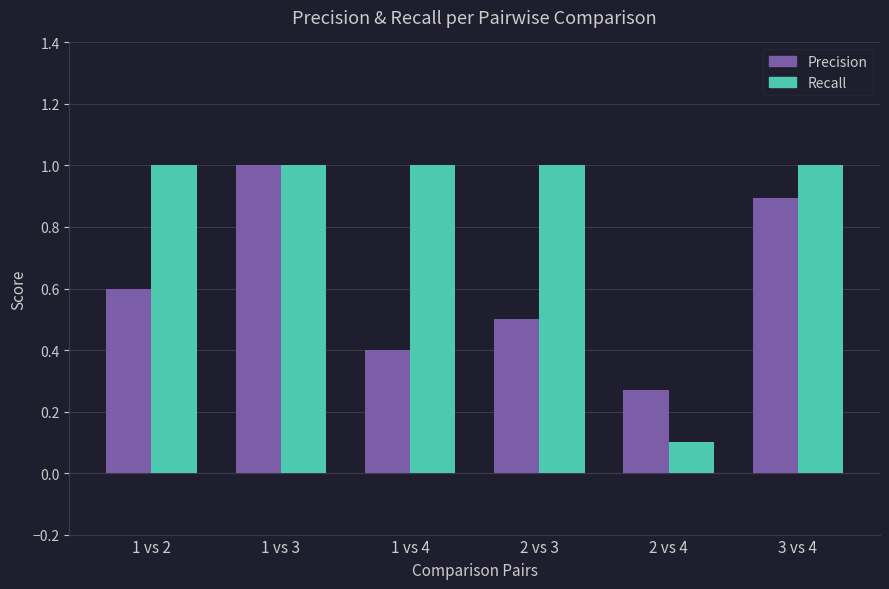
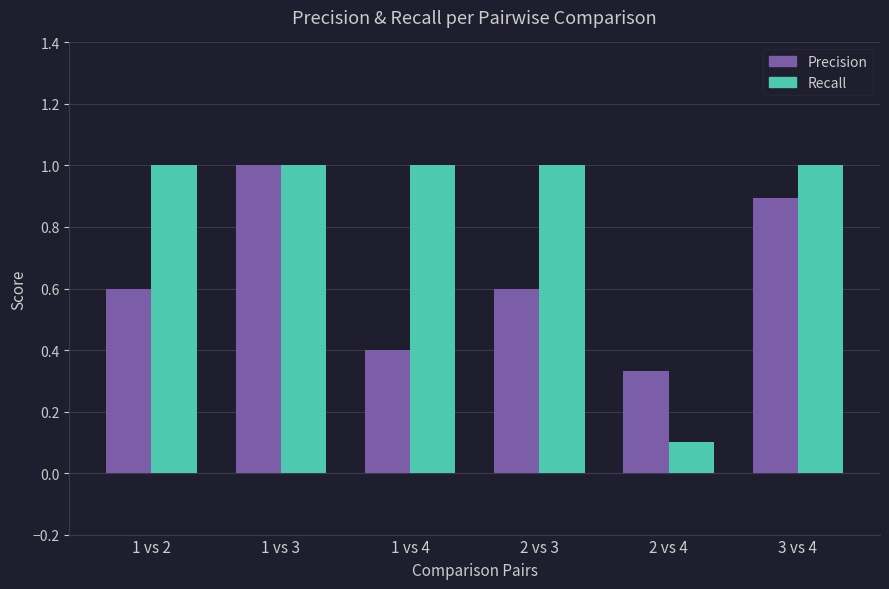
  {
    "Precision": {
      "1 vs 2": 0.60,
      "1 vs 3": 1.00,
      "1 vs 4": 0.40,
-     "2 vs 3": 0.5,
-     "2 vs 4": 0.27,
+     "2 vs 3": 0.6,
+     "2 vs 4": 0.33,
      "3 vs 4": 0.90
    },
    "Recall": {
      "1 vs 2": 1.00,
      "1 vs 3": 1.00,
      "1 vs 4": 1.00,
      "2 vs 3": 1.00,
      "2 vs 4": 0.10,
      "3 vs 4": 1.00
    }
  }
